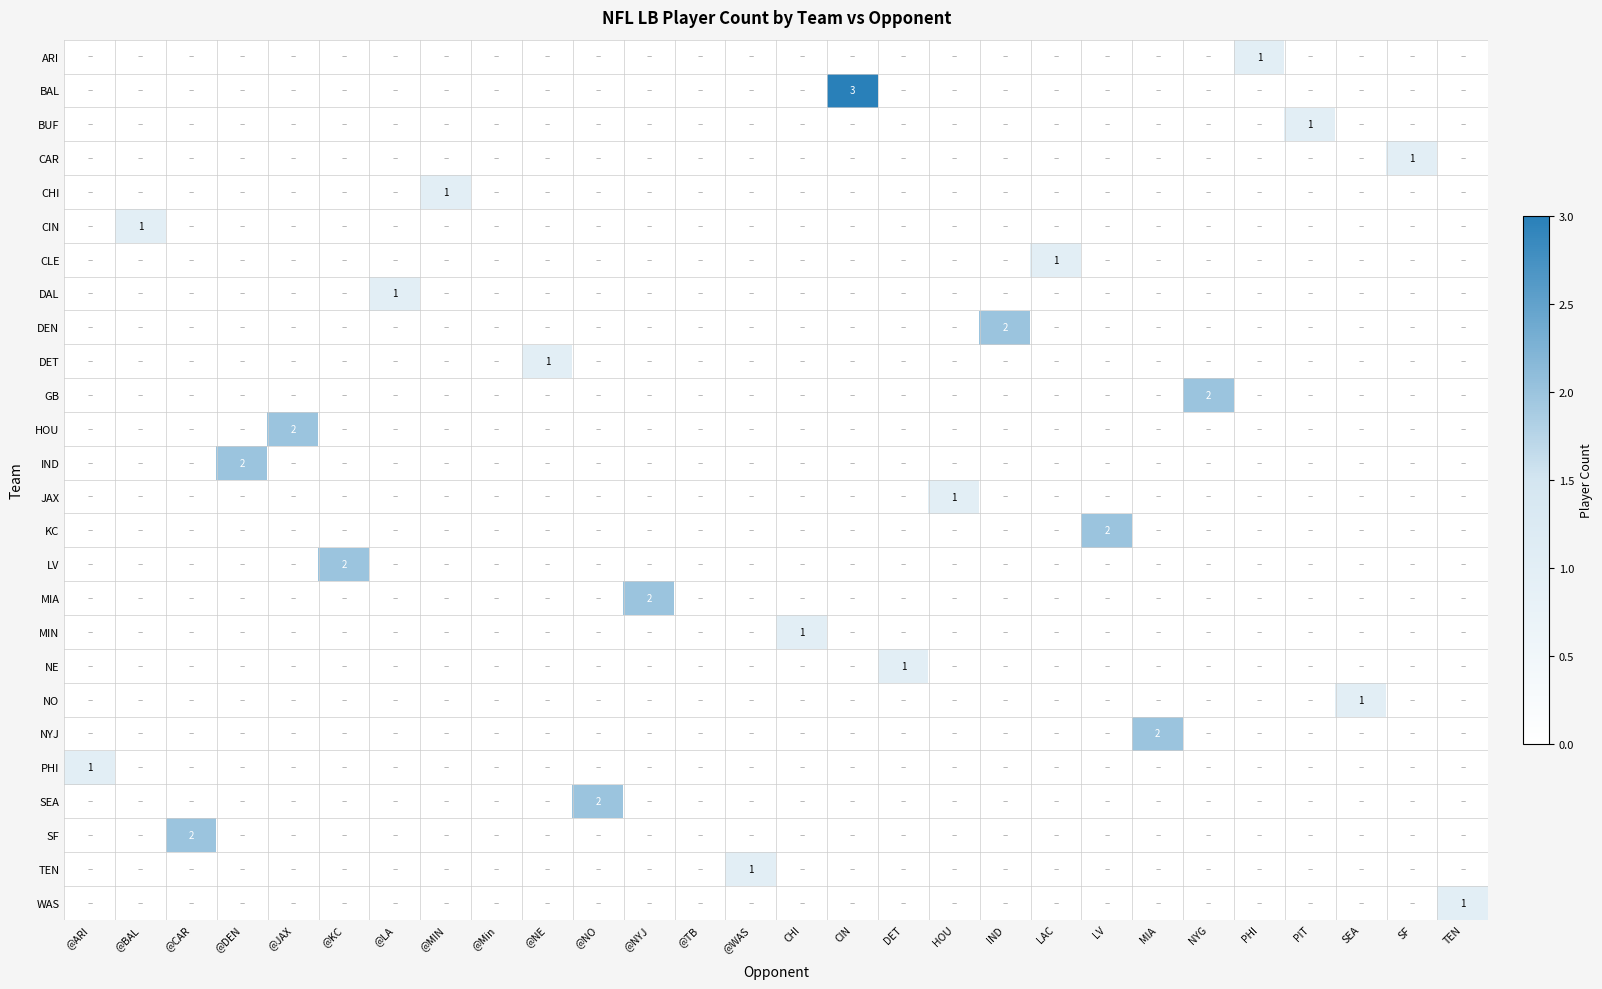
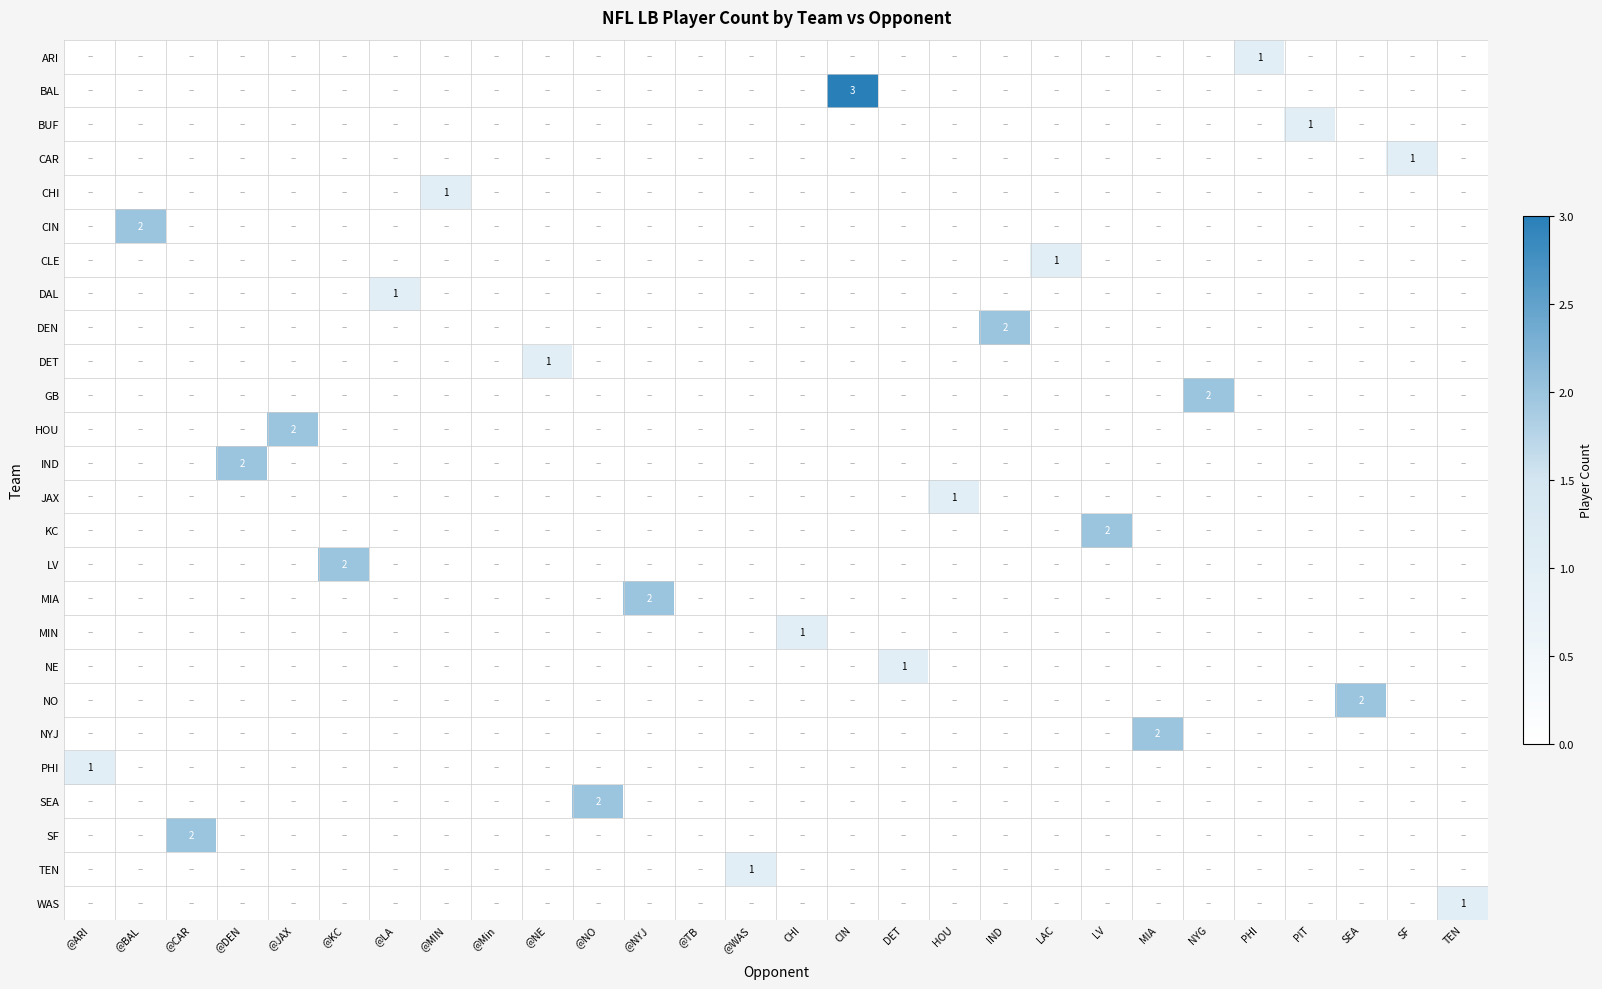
  {
    "ARI": {
      "PHI": 1
    },
    "BAL": {
      "CIN": 3
    },
    "BUF": {
      "PIT": 1
    },
    "CAR": {
      "SF": 1
    },
    "CHI": {
      "@MIN": 1
    },
    "CIN": {
-     "@BAL": 1
+     "@BAL": 2
    },
    "CLE": {
      "LAC": 1
    },
    "DAL": {
      "@LA": 1
    },
    "DEN": {
      "IND": 2
    },
    "DET": {
      "@NE": 1
    },
    "GB": {
      "NYG": 2
    },
    "HOU": {
      "@JAX": 2
    },
    "IND": {
      "@DEN": 2
    },
    "JAX": {
      "HOU": 1
    },
    "KC": {
      "LV": 2
    },
    "LV": {
      "@KC": 2
    },
    "MIA": {
      "@NYJ": 2
    },
    "MIN": {
      "CHI": 1
    },
    "NE": {
      "DET": 1
    },
    "NO": {
-     "SEA": 1
+     "SEA": 2
    },
    "NYJ": {
      "MIA": 2
    },
    "PHI": {
      "@ARI": 1
    },
    "SEA": {
      "@NO": 2
    },
    "SF": {
      "@CAR": 2
    },
    "TEN": {
      "@WAS": 1
    },
    "WAS": {
      "TEN": 1
    }
  }
